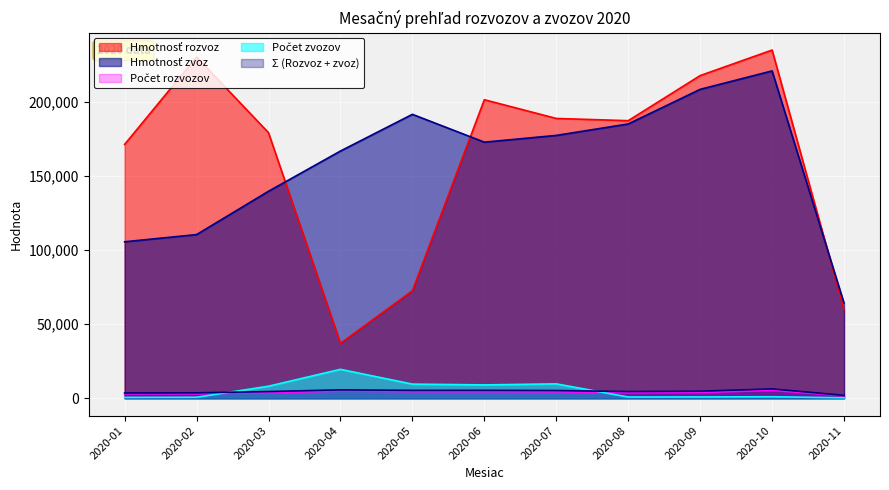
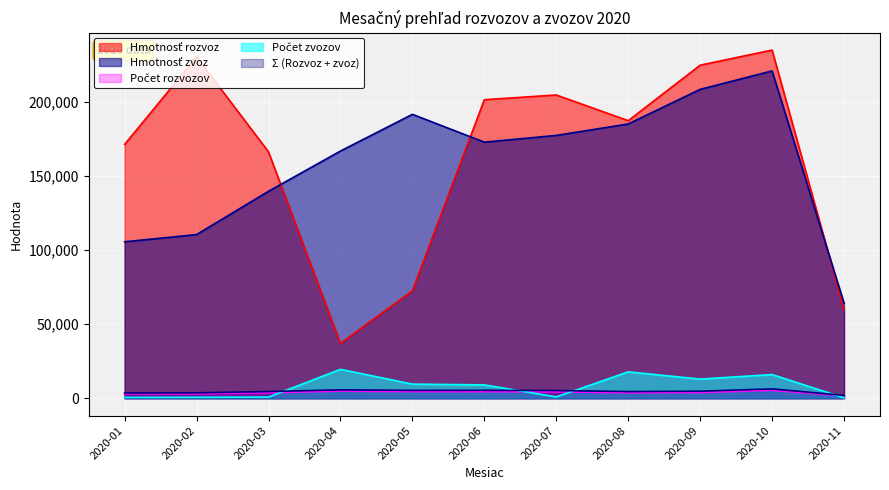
  {
    "Hmotnosť rozvoz": {
      "2020-01": "172,000",
-     "2020-03": "179,000",
+     "2020-03": "167,000",
      "2020-04": "37,000",
      "2020-05": "73,000",
      "2020-06": "202,000",
-     "2020-07": "189,000",
+     "2020-07": "205,000",
      "2020-08": "188,000",
-     "2020-09": "218,000",
+     "2020-09": "225,000",
      "2020-10": "235,000",
      "2020-11": "60,000"
    },
    "Počet zvozov": {
      "2020-01": "1,000",
      "2020-02": "1,000",
-     "2020-03": "8,000",
+     "2020-03": "1,000",
      "2020-04": "20,000",
      "2020-05": "10,000",
      "2020-06": "9,000",
-     "2020-07": "10,000",
-     "2020-08": "1,000",
-     "2020-09": "1,000",
-     "2020-10": "1,000"
+     "2020-07": "1,000",
+     "2020-08": "18,000",
+     "2020-09": "13,000",
+     "2020-10": "16,000"
    }
  }
